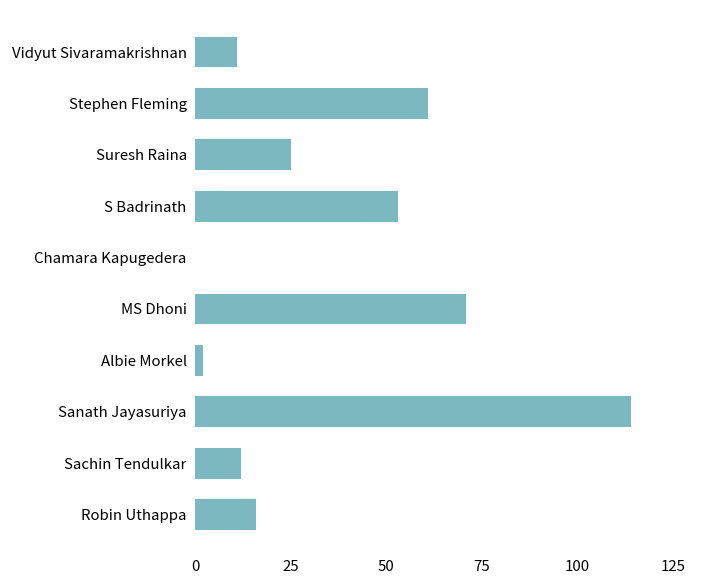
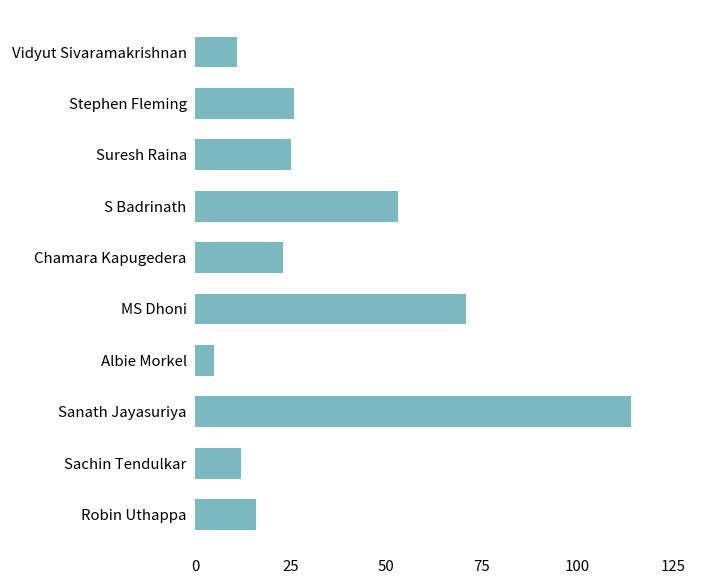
  {
    "Vidyut Sivaramakrishnan": 11,
-   "Stephen Fleming": 61,
+   "Stephen Fleming": 26,
    "Suresh Raina": 25,
    "S Badrinath": 53,
-   "Chamara Kapugedera": 0,
+   "Chamara Kapugedera": 23,
    "MS Dhoni": 71,
-   "Albie Morkel": 2,
+   "Albie Morkel": 5,
    "Sanath Jayasuriya": 114,
    "Sachin Tendulkar": 12,
    "Robin Uthappa": 16
  }
